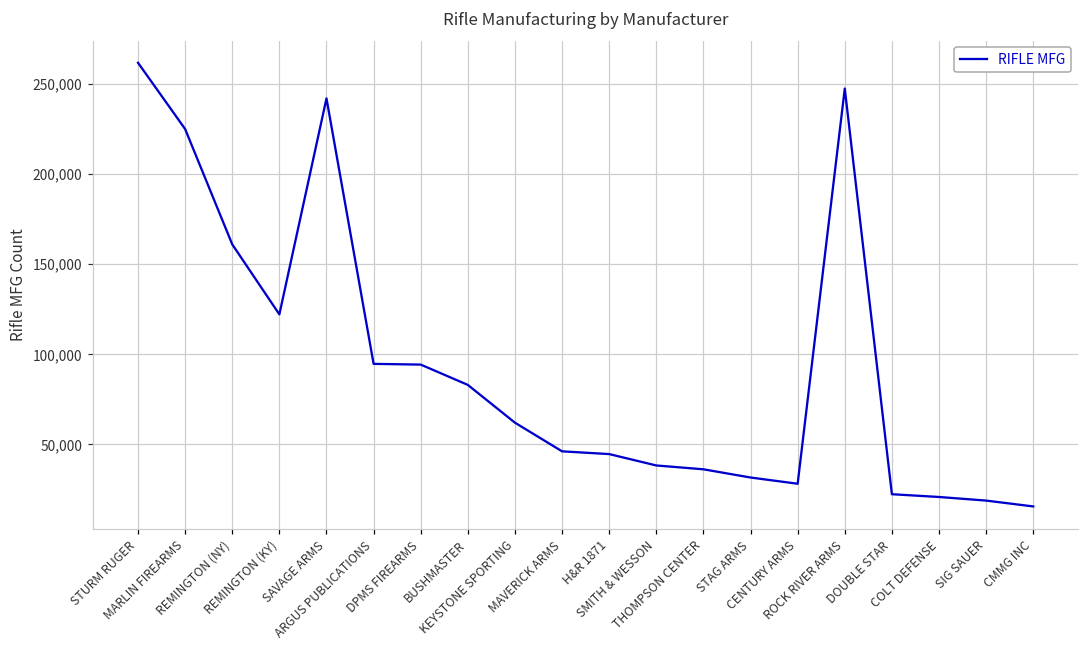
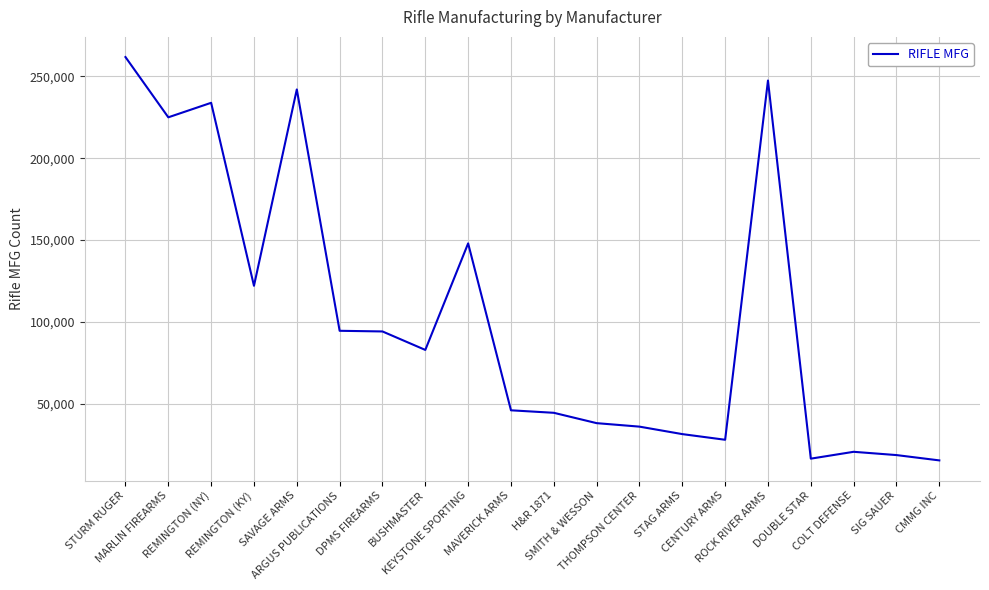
  {
    "STURM RUGER": "262,000",
    "MARLIN FIREARMS": "225,000",
-   "REMINGTON (NY)": "161,000",
+   "REMINGTON (NY)": "234,000",
    "REMINGTON (KY)": "122,000",
    "SAVAGE ARMS": "242,000",
    "ARGUS PUBLICATIONS": "95,000",
    "DPMS FIREARMS": "94,000",
    "BUSHMASTER": "83,000",
-   "KEYSTONE SPORTING": "62,000",
+   "KEYSTONE SPORTING": "148,000",
    "MAVERICK ARMS": "46,000",
    "H&R 1871": "45,000",
    "SMITH & WESSON": "38,000",
    "THOMPSON CENTER": "36,000",
    "STAG ARMS": "32,000",
    "CENTURY ARMS": "28,000",
    "ROCK RIVER ARMS": "247,000",
-   "DOUBLE STAR": "22,000",
+   "DOUBLE STAR": "17,000",
    "COLT DEFENSE": "21,000",
    "SIG SAUER": "19,000",
    "CMMG INC": "16,000"
  }
